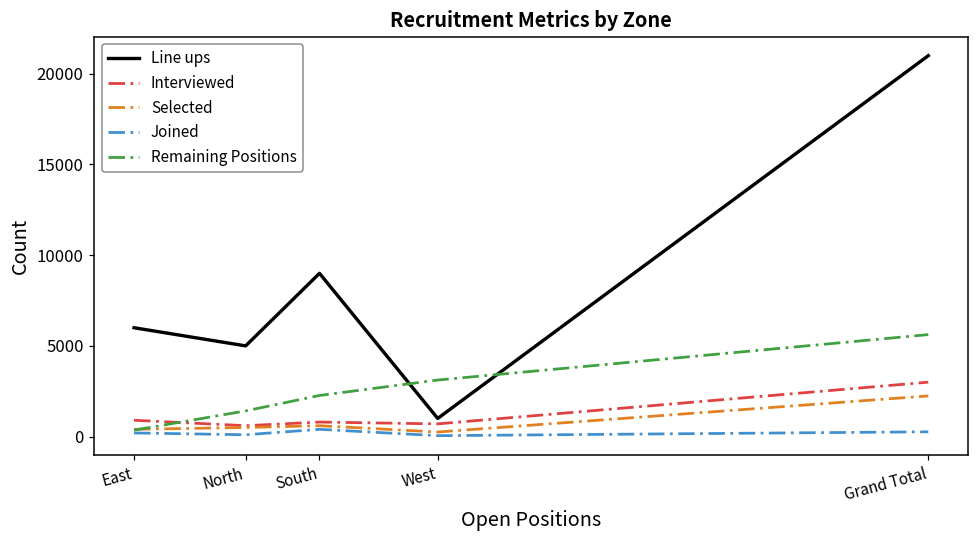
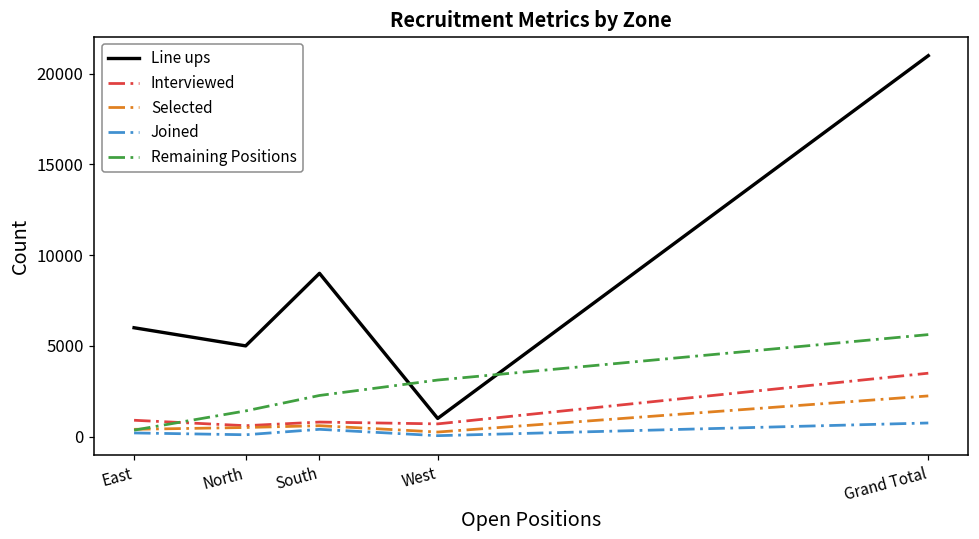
  {
    "Line ups": {
      "East": 6000,
      "North": 5000,
      "South": 9000,
      "West": 1000,
      "Grand Total": 21000
    },
    "Interviewed": {
      "East": 900,
      "South": 800,
      "West": 700,
-     "Grand Total": 3000
+     "Grand Total": 3500
    },
    "Selected": {
      "South": 600,
      "West": 300,
      "Grand Total": 2200
    },
    "Joined": {
      "East": 200,
      "North": 100,
      "South": 400,
      "West": 100,
-     "Grand Total": 300
+     "Grand Total": 800
    },
    "Remaining Positions": {
      "North": 1400,
      "South": 2300,
      "West": 3100,
      "Grand Total": 5600
    }
  }
